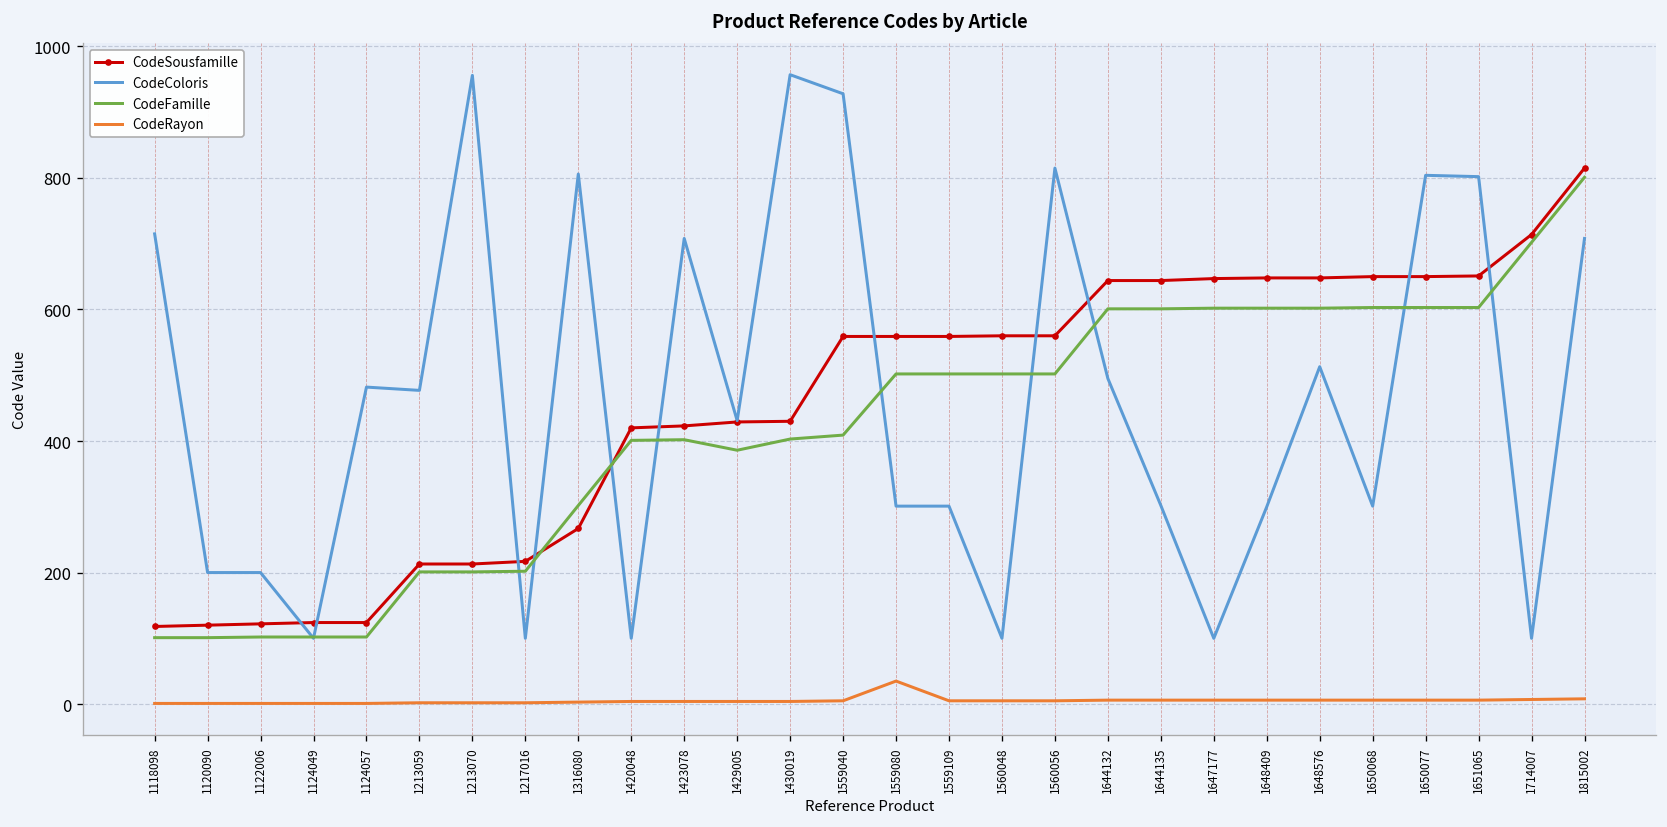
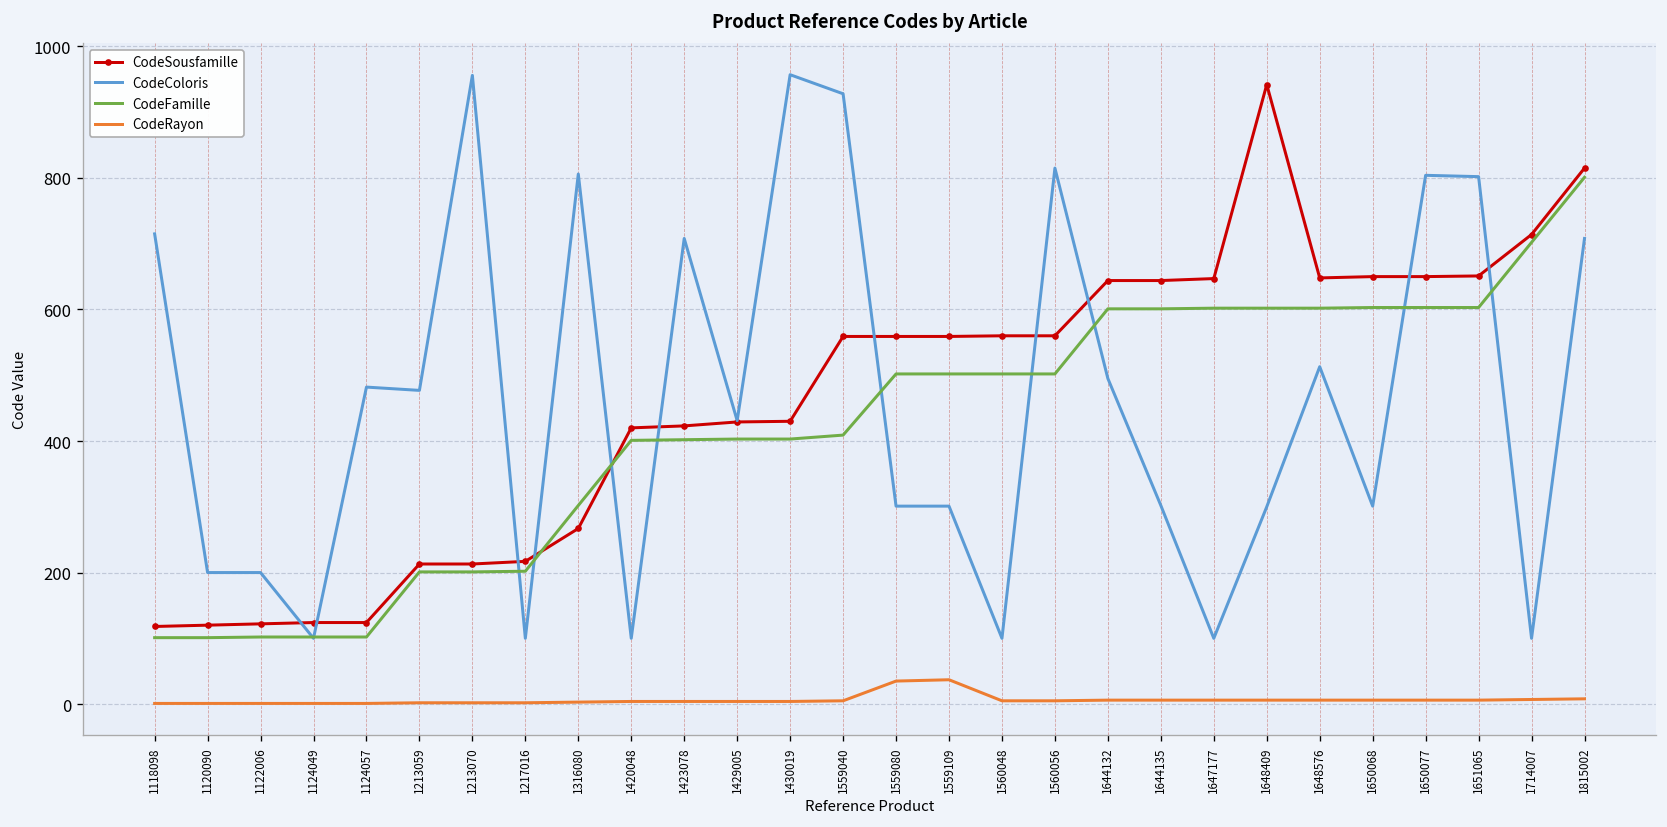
  {
    "CodeSousfamille": {
      "1118098": 120,
      "1120090": 120,
      "1122006": 120,
      "1124049": 120,
      "1124057": 120,
      "1213059": 210,
      "1213070": 210,
      "1217016": 220,
      "1316080": 270,
      "1420048": 420,
      "1423078": 420,
      "1430019": 430,
      "1559040": 560,
      "1559080": 560,
      "1559109": 560,
      "1560048": 560,
      "1560056": 560,
      "1644132": 640,
      "1644135": 640,
      "1647177": 650,
-     "1648409": 650,
+     "1648409": 940,
      "1648576": 650,
      "1650068": 650,
      "1650077": 650,
      "1651065": 650,
      "1714007": 710,
      "1815002": 820
    },
    "CodeColoris": {
      "1118098": 720,
      "1120090": 200,
      "1122006": 200,
      "1124057": 480,
      "1213059": 480,
      "1213070": 960,
      "1217016": 100,
      "1316080": 810,
      "1420048": 100,
      "1423078": 710,
      "1430019": 960,
      "1559040": 930,
      "1559080": 300,
      "1559109": 300,
      "1560048": 100,
      "1560056": 820,
      "1644132": 500,
      "1644135": 300,
      "1647177": 100,
      "1648409": 300,
      "1648576": 510,
      "1650068": 300,
      "1650077": 800,
      "1651065": 800,
      "1714007": 100,
      "1815002": 710
    },
    "CodeFamille": {
      "1118098": 100,
      "1120090": 100,
      "1122006": 100,
      "1124057": 100,
      "1213059": 200,
      "1213070": 200,
      "1217016": 200,
      "1316080": 300,
      "1420048": 400,
      "1423078": 400,
-     "1429005": 390,
+     "1429005": 400,
      "1430019": 400,
      "1559040": 410,
      "1559080": 500,
      "1559109": 500,
      "1560048": 500,
      "1560056": 500,
      "1644132": 600,
      "1644135": 600,
      "1647177": 600,
      "1648409": 600,
      "1648576": 600,
      "1650068": 600,
      "1650077": 600,
      "1651065": 600,
      "1714007": 700,
      "1815002": 800
    },
    "CodeRayon": {
      "1118098": 0,
      "1120090": 0,
      "1122006": 0,
      "1124049": 0,
      "1124057": 0,
      "1213059": 0,
      "1213070": 0,
      "1217016": 0,
      "1316080": 0,
      "1420048": 0,
      "1423078": 0,
      "1429005": 0,
      "1430019": 0,
      "1559040": 10,
      "1559080": 40,
-     "1559109": 10,
+     "1559109": 40,
      "1560048": 10,
      "1560056": 10,
      "1644132": 10,
      "1644135": 10,
      "1647177": 10,
      "1648409": 10,
      "1648576": 10,
      "1650068": 10,
      "1650077": 10,
      "1651065": 10,
      "1714007": 10,
      "1815002": 10
    }
  }
